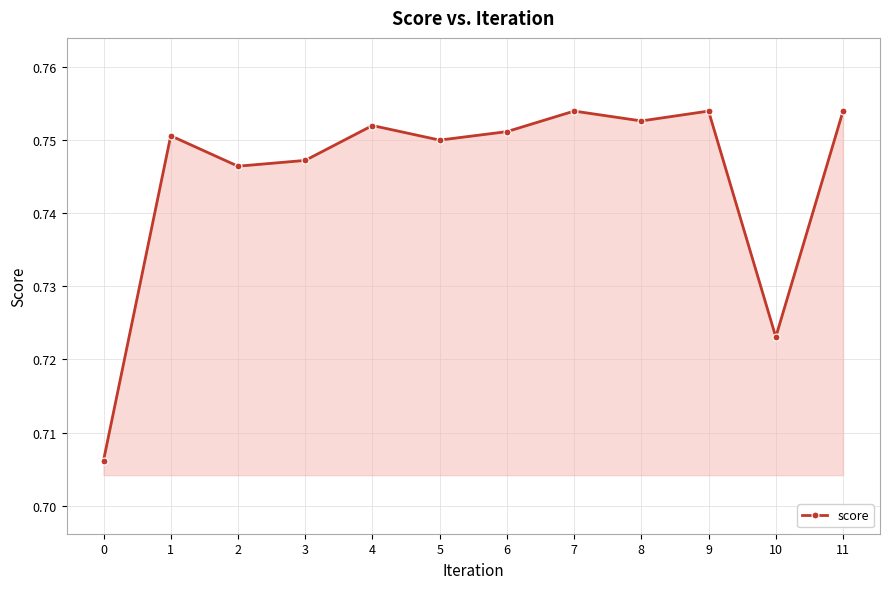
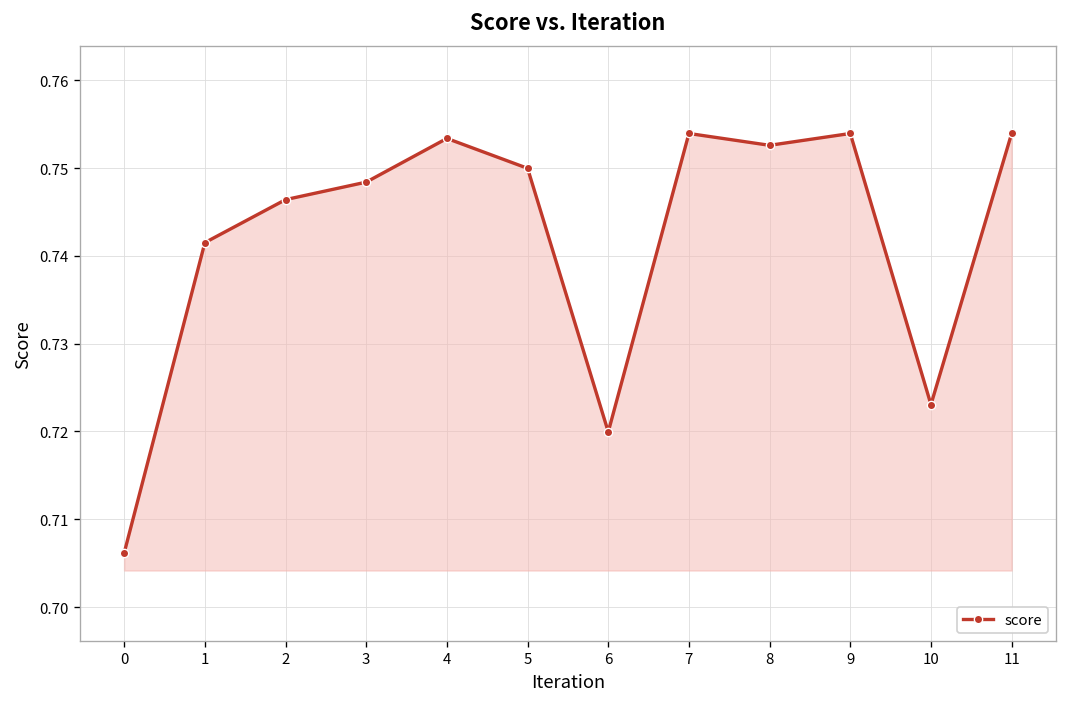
  {
    "0": 0.706,
-   "1": 0.751,
+   "1": 0.742,
    "2": 0.746,
-   "3": 0.747,
-   "4": 0.752,
+   "3": 0.748,
+   "4": 0.753,
    "5": 0.750,
-   "6": 0.751,
+   "6": 0.720,
    "7": 0.754,
    "8": 0.753,
    "9": 0.754,
    "10": 0.723,
    "11": 0.754
  }
